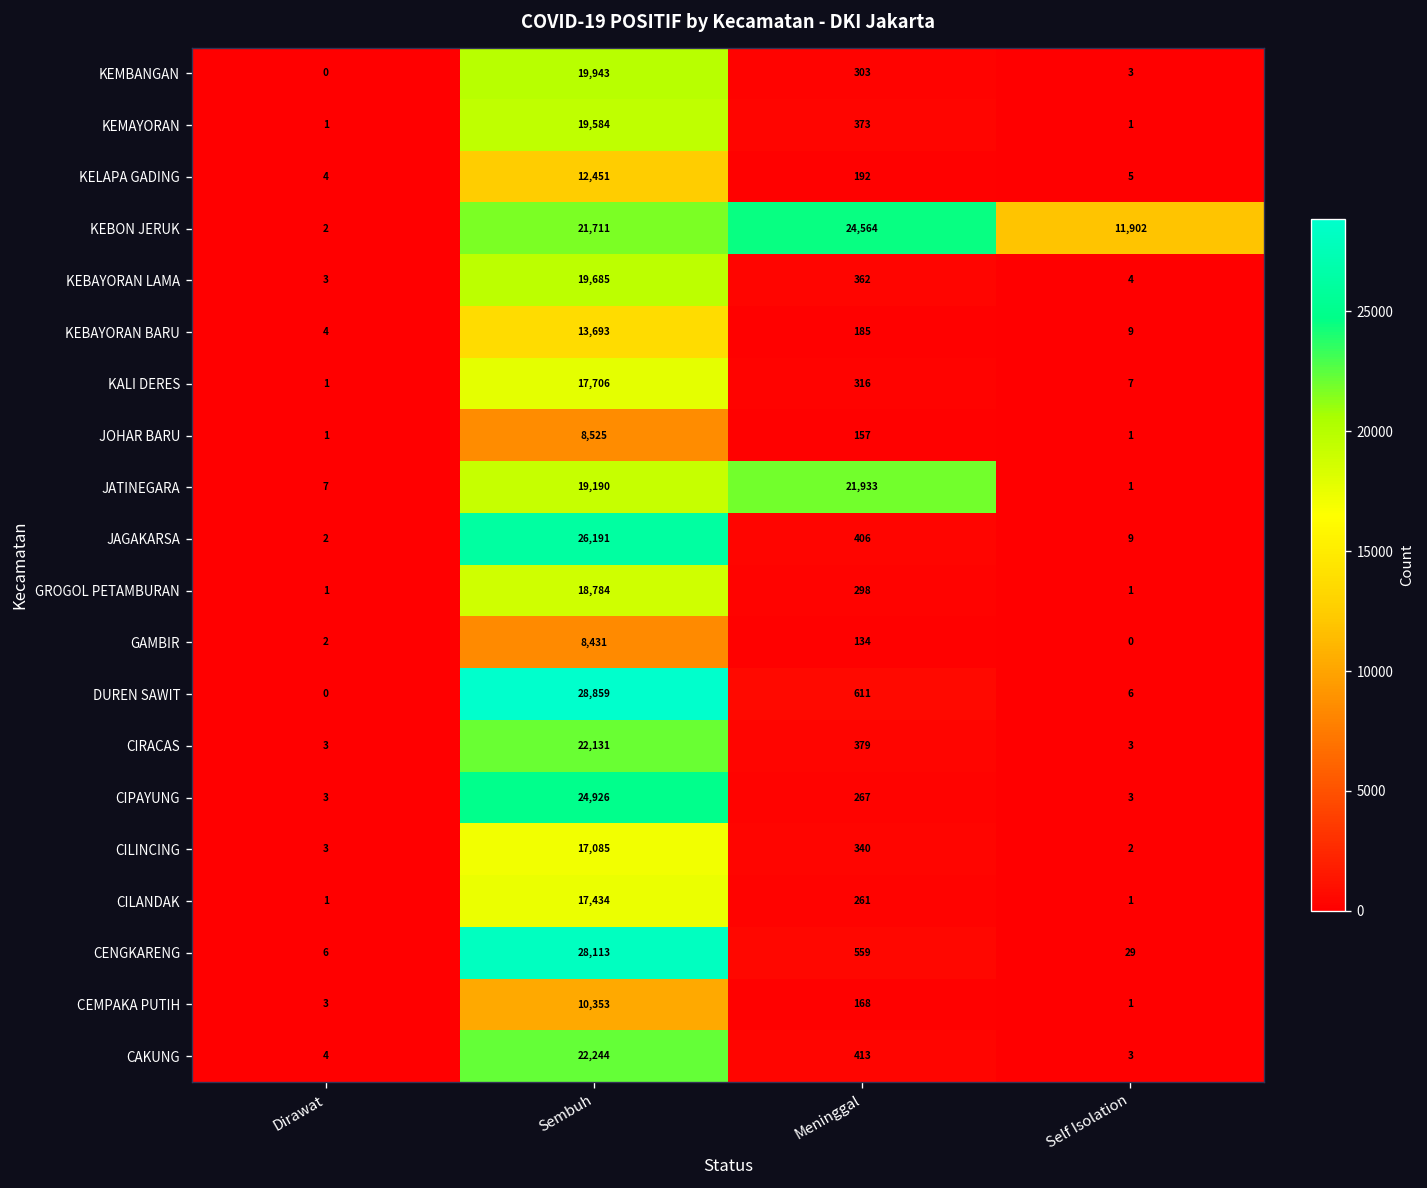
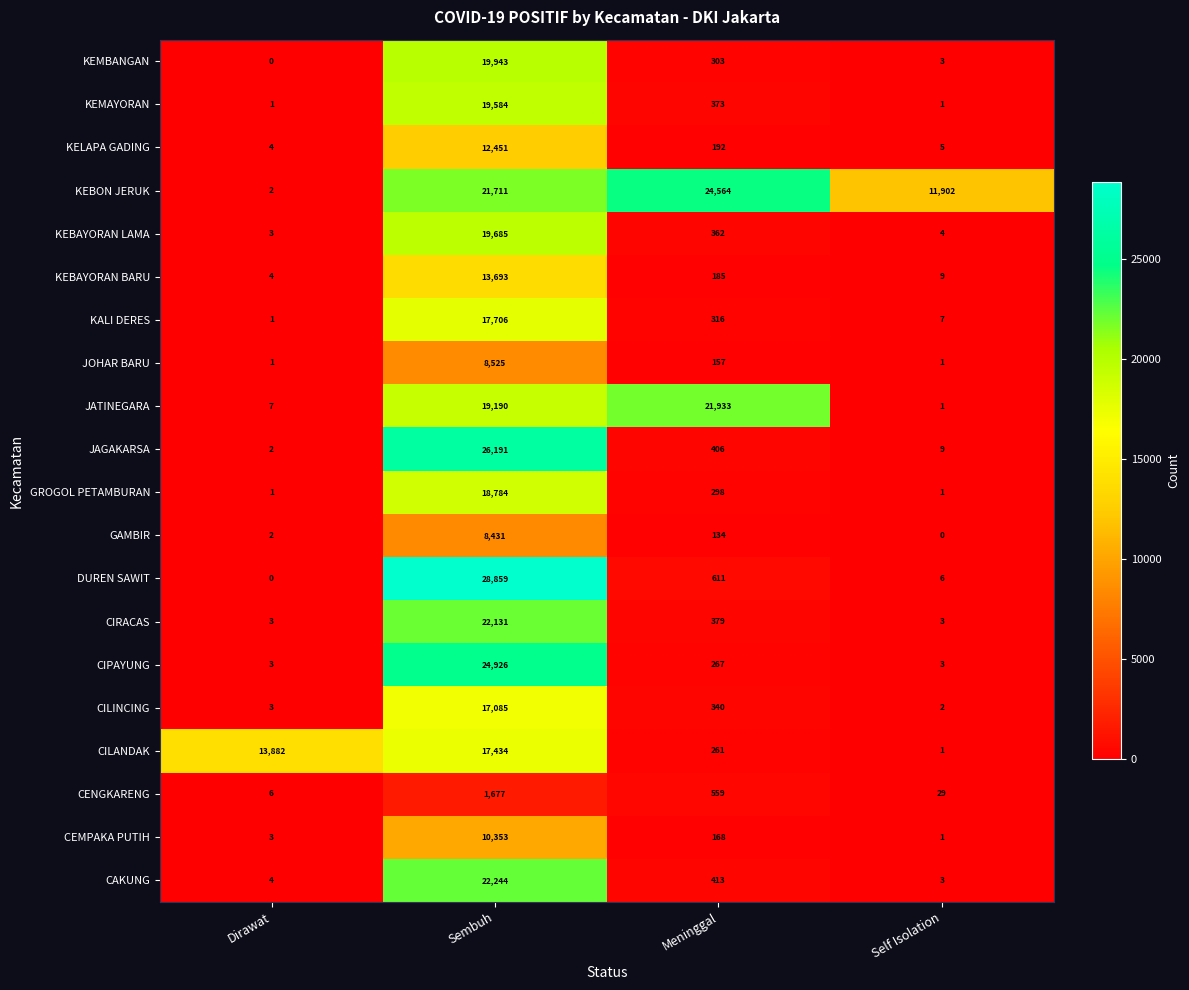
  {
    "KEMBANGAN": {
      "Dirawat": "0",
      "Sembuh": "19,943",
      "Meninggal": "303",
      "Self Isolation": "3"
    },
    "KEMAYORAN": {
      "Dirawat": "1",
      "Sembuh": "19,584",
      "Meninggal": "373",
      "Self Isolation": "1"
    },
    "KELAPA GADING": {
      "Dirawat": "4",
      "Sembuh": "12,451",
      "Meninggal": "192",
      "Self Isolation": "5"
    },
    "KEBON JERUK": {
      "Dirawat": "2",
      "Sembuh": "21,711",
      "Meninggal": "24,564",
      "Self Isolation": "11,902"
    },
    "KEBAYORAN LAMA": {
      "Dirawat": "3",
      "Sembuh": "19,685",
      "Meninggal": "362",
      "Self Isolation": "4"
    },
    "KEBAYORAN BARU": {
      "Dirawat": "4",
      "Sembuh": "13,693",
      "Meninggal": "185",
      "Self Isolation": "9"
    },
    "KALI DERES": {
      "Dirawat": "1",
      "Sembuh": "17,706",
      "Meninggal": "316",
      "Self Isolation": "7"
    },
    "JOHAR BARU": {
      "Dirawat": "1",
      "Sembuh": "8,525",
      "Meninggal": "157",
      "Self Isolation": "1"
    },
    "JATINEGARA": {
      "Dirawat": "7",
      "Sembuh": "19,190",
      "Meninggal": "21,933",
      "Self Isolation": "1"
    },
    "JAGAKARSA": {
      "Dirawat": "2",
      "Sembuh": "26,191",
      "Meninggal": "406",
      "Self Isolation": "9"
    },
    "GROGOL PETAMBURAN": {
      "Dirawat": "1",
      "Sembuh": "18,784",
      "Meninggal": "298",
      "Self Isolation": "1"
    },
    "GAMBIR": {
      "Dirawat": "2",
      "Sembuh": "8,431",
      "Meninggal": "134",
      "Self Isolation": "0"
    },
    "DUREN SAWIT": {
      "Dirawat": "0",
      "Sembuh": "28,859",
      "Meninggal": "611",
      "Self Isolation": "6"
    },
    "CIRACAS": {
      "Dirawat": "3",
      "Sembuh": "22,131",
      "Meninggal": "379",
      "Self Isolation": "3"
    },
    "CIPAYUNG": {
      "Dirawat": "3",
      "Sembuh": "24,926",
      "Meninggal": "267",
      "Self Isolation": "3"
    },
    "CILINCING": {
      "Dirawat": "3",
      "Sembuh": "17,085",
      "Meninggal": "340",
      "Self Isolation": "2"
    },
    "CILANDAK": {
-     "Dirawat": "1",
+     "Dirawat": "13,882",
      "Sembuh": "17,434",
      "Meninggal": "261",
      "Self Isolation": "1"
    },
    "CENGKARENG": {
      "Dirawat": "6",
-     "Sembuh": "28,113",
+     "Sembuh": "1,677",
      "Meninggal": "559",
      "Self Isolation": "29"
    },
    "CEMPAKA PUTIH": {
      "Dirawat": "3",
      "Sembuh": "10,353",
      "Meninggal": "168",
      "Self Isolation": "1"
    },
    "CAKUNG": {
      "Dirawat": "4",
      "Sembuh": "22,244",
      "Meninggal": "413",
      "Self Isolation": "3"
    }
  }
